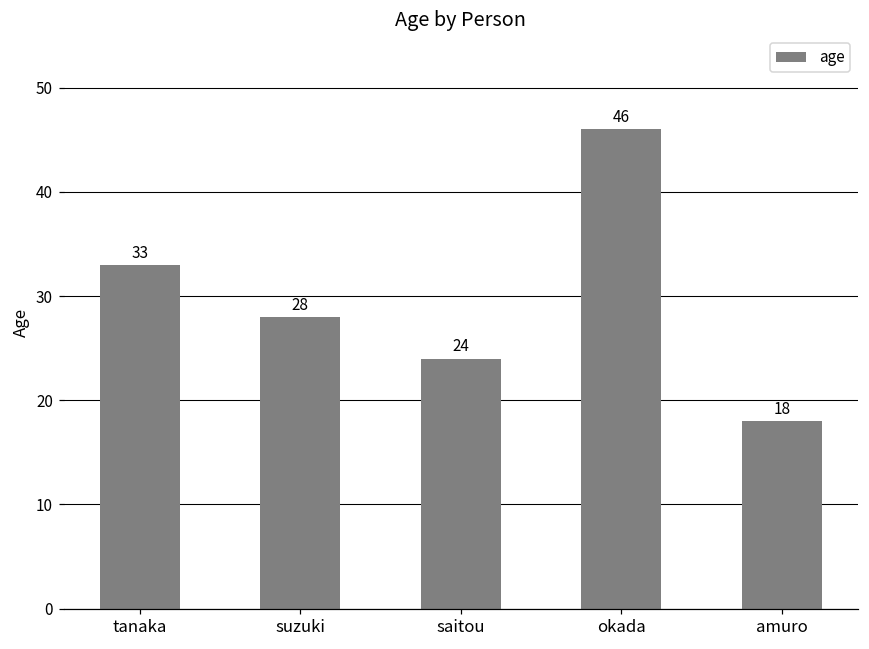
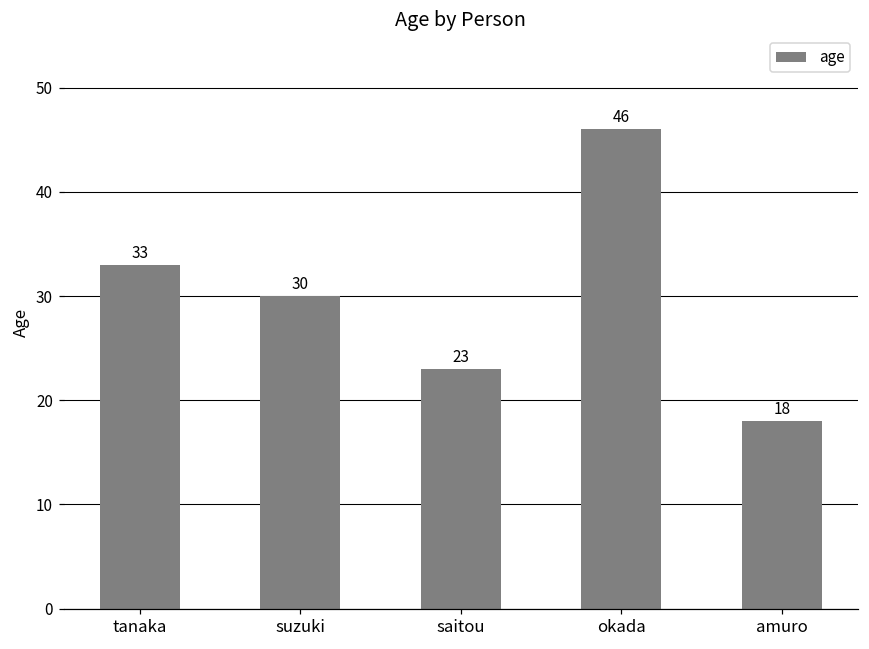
  {
    "tanaka": 33,
-   "suzuki": 28,
-   "saitou": 24,
+   "suzuki": 30,
+   "saitou": 23,
    "okada": 46,
    "amuro": 18
  }
